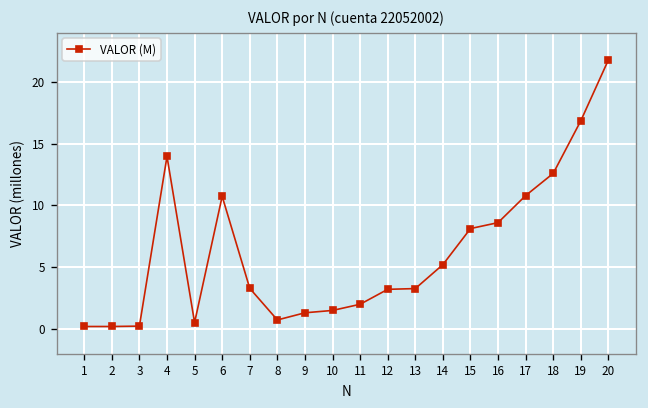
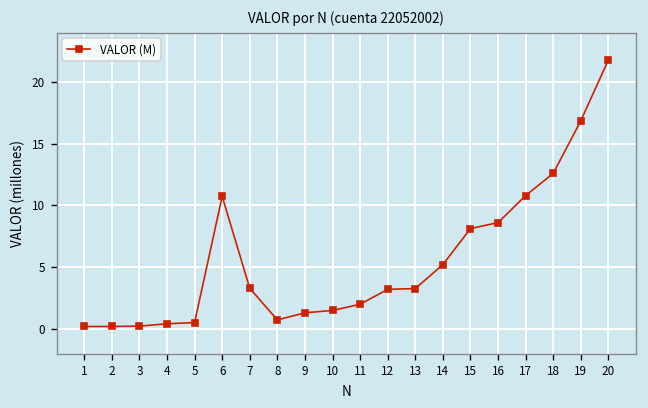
  {
    "1": 0.2,
    "2": 0.2,
    "3": 0.2,
-   "4": 14.0,
+   "4": 0.4,
    "5": 0.5,
    "6": 10.7,
    "7": 3.3,
    "8": 0.7,
    "9": 1.3,
    "10": 1.5,
    "11": 2.0,
    "12": 3.2,
    "13": 3.3,
    "14": 5.2,
    "15": 8.1,
    "16": 8.6,
    "17": 10.8,
    "18": 12.6,
    "19": 16.9,
    "20": 21.8
  }
